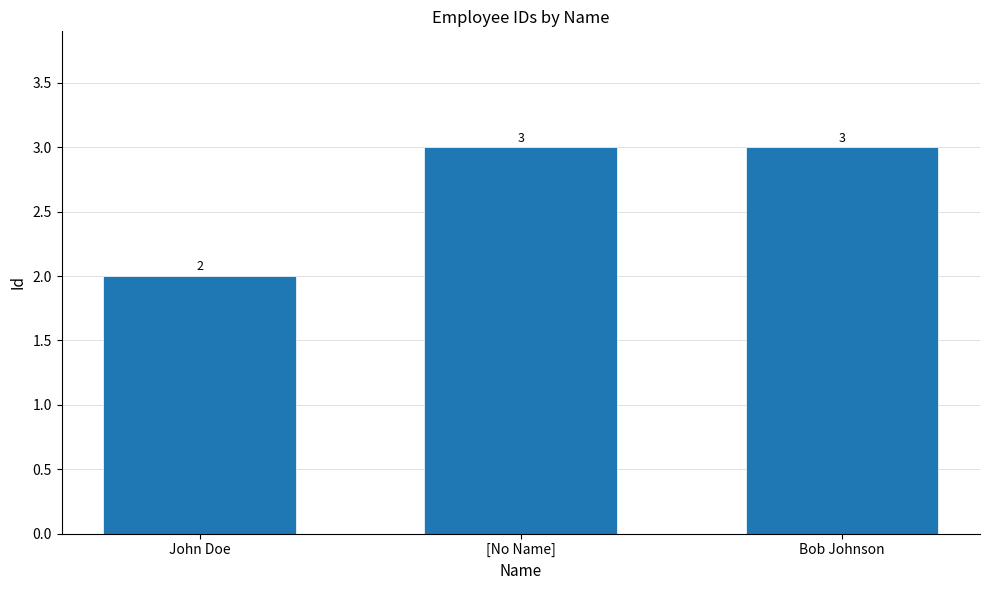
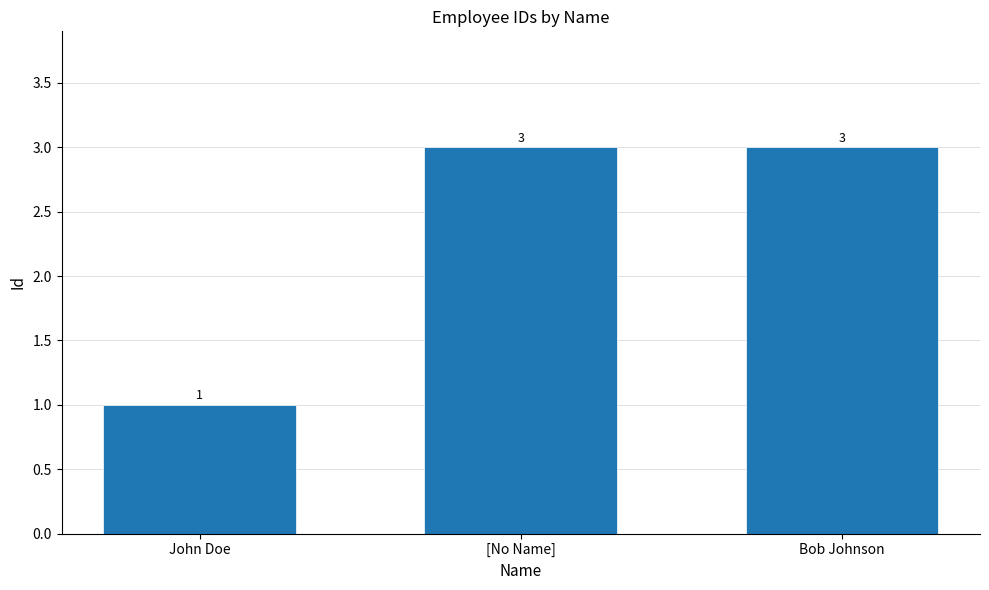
  {
-   "John Doe": 2,
+   "John Doe": 1,
    "[No Name]": 3,
    "Bob Johnson": 3
  }
